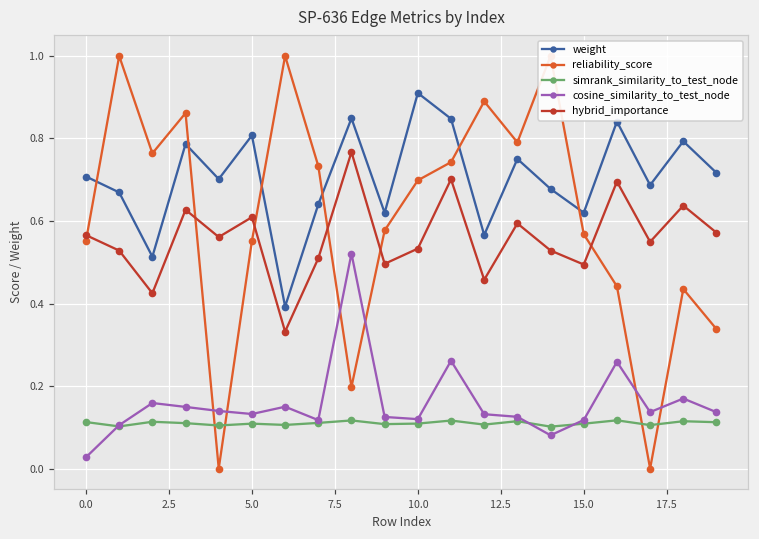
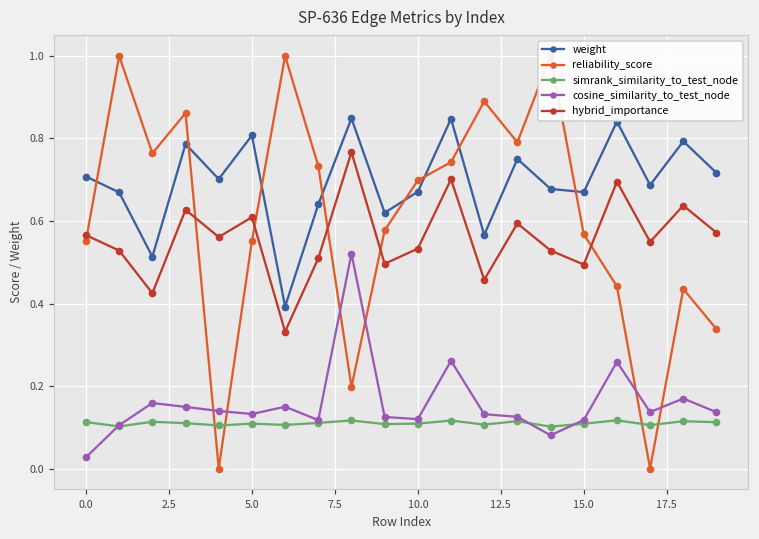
  {
    "weight": {
      "0.0": 0.71,
      "5.0": 0.81,
-     "10.0": 0.91,
-     "15.0": 0.62
+     "10.0": 0.67,
+     "15.0": 0.67
    },
    "simrank_similarity_to_test_node": {
      "0.0": 0.11,
      "5.0": 0.11,
      "10.0": 0.11,
      "15.0": 0.11
    },
    "cosine_similarity_to_test_node": {
      "0.0": 0.03,
      "5.0": 0.13,
      "10.0": 0.12,
      "15.0": 0.12
    }
  }
